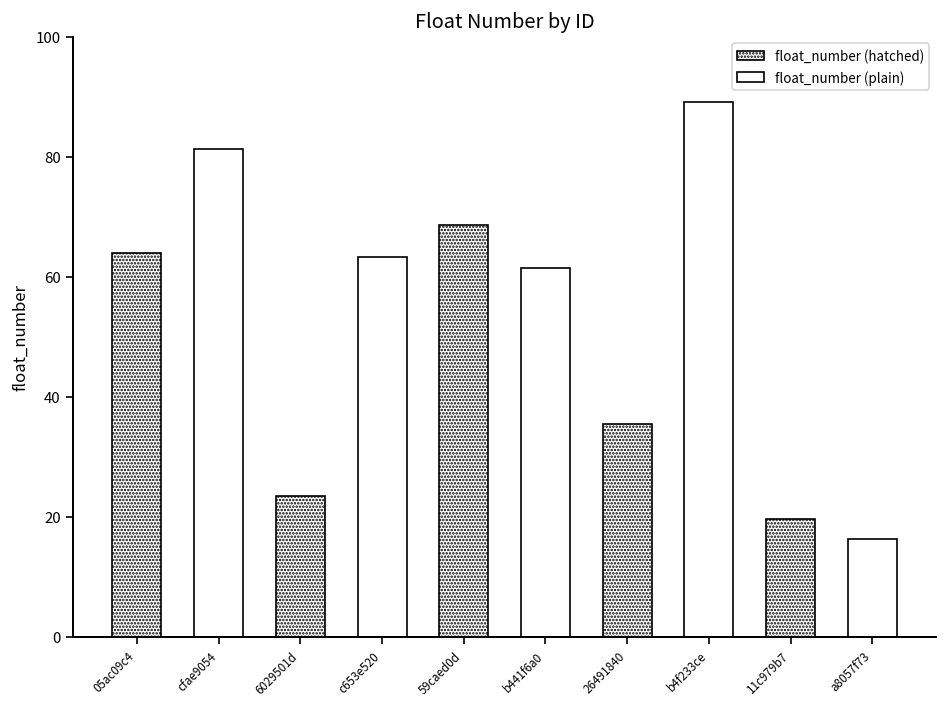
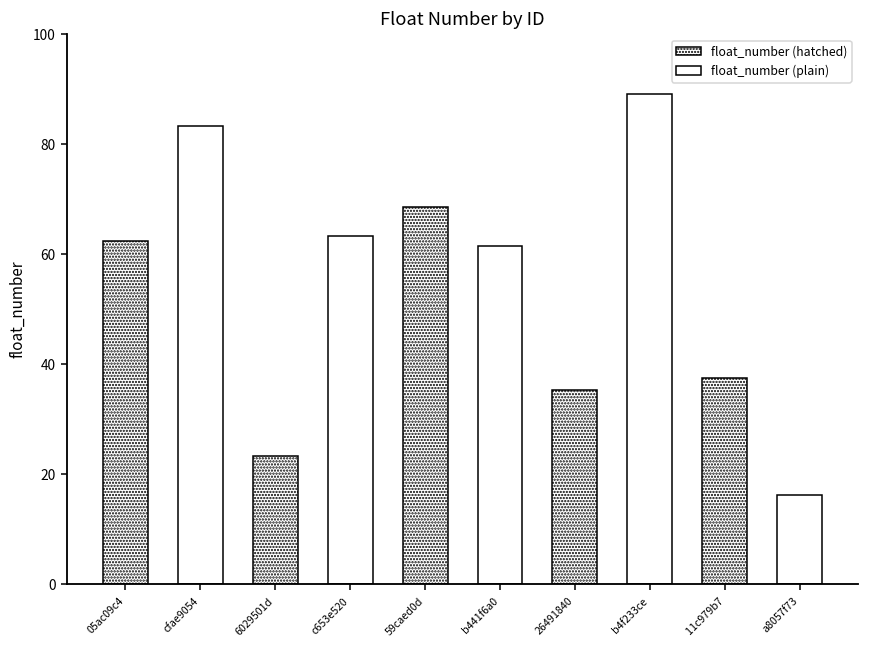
  {
-   "05ac09c4": 64,
-   "cfae9054": 81,
+   "05ac09c4": 62,
+   "cfae9054": 83,
    "6029501d": 23,
    "c653e520": 63,
    "59caed0d": 69,
    "b441f6a0": 62,
    "26491840": 35,
    "b4f233ce": 89,
-   "11c979b7": 20,
+   "11c979b7": 38,
    "a8057f73": 16
  }
